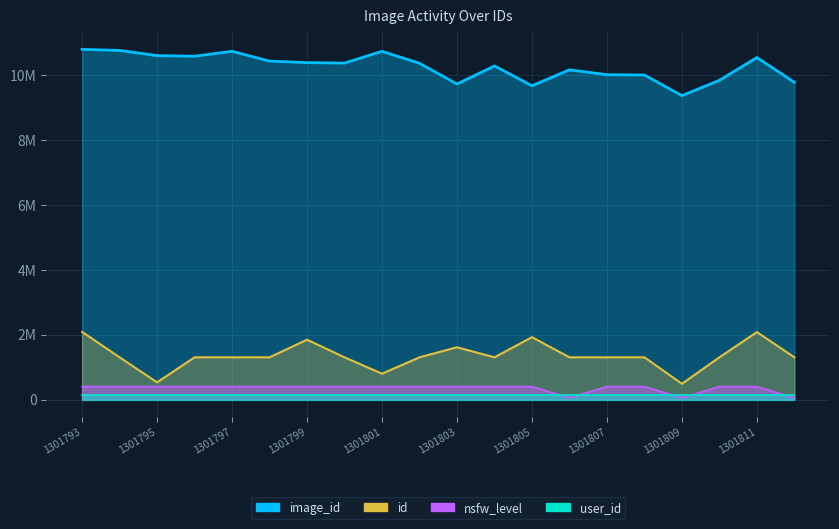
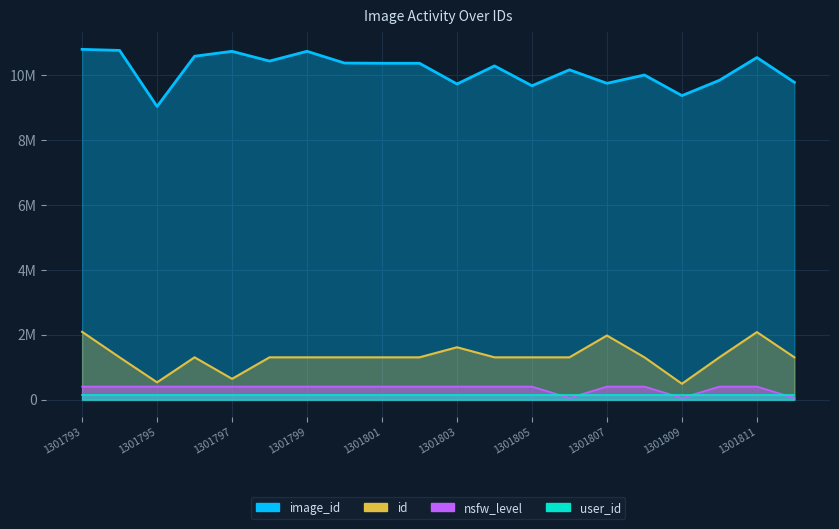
  {
    "image_id": {
      "1301793": 10800000,
-     "1301795": 10600000,
+     "1301795": 9000000,
      "1301797": 10700000,
-     "1301799": 10400000,
-     "1301801": 10700000,
+     "1301799": 10700000,
+     "1301801": 10400000,
      "1301803": 9700000,
      "1301805": 9700000,
-     "1301807": 10000000,
+     "1301807": 9800000,
      "1301809": 9400000,
      "1301811": 10500000
    },
    "id": {
      "1301793": 2100000,
      "1301795": 500000,
-     "1301797": 1300000,
-     "1301799": 1800000,
-     "1301801": 800000,
+     "1301797": 600000,
+     "1301799": 1300000,
+     "1301801": 1300000,
      "1301803": 1600000,
-     "1301805": 1900000,
-     "1301807": 1300000,
+     "1301805": 1300000,
+     "1301807": 2000000,
      "1301809": 500000,
      "1301811": 2100000
    },
    "nsfw_level": {
      "1301793": 400000,
      "1301795": 400000,
      "1301797": 400000,
      "1301799": 400000,
      "1301801": 400000,
      "1301803": 400000,
      "1301805": 400000,
      "1301807": 400000,
      "1301809": 100000,
      "1301811": 400000
    },
    "user_id": {
      "1301793": 200000,
      "1301795": 200000,
      "1301797": 200000,
      "1301799": 200000,
      "1301801": 200000,
      "1301803": 200000,
      "1301805": 200000,
      "1301807": 200000,
      "1301809": 200000,
      "1301811": 200000
    }
  }
